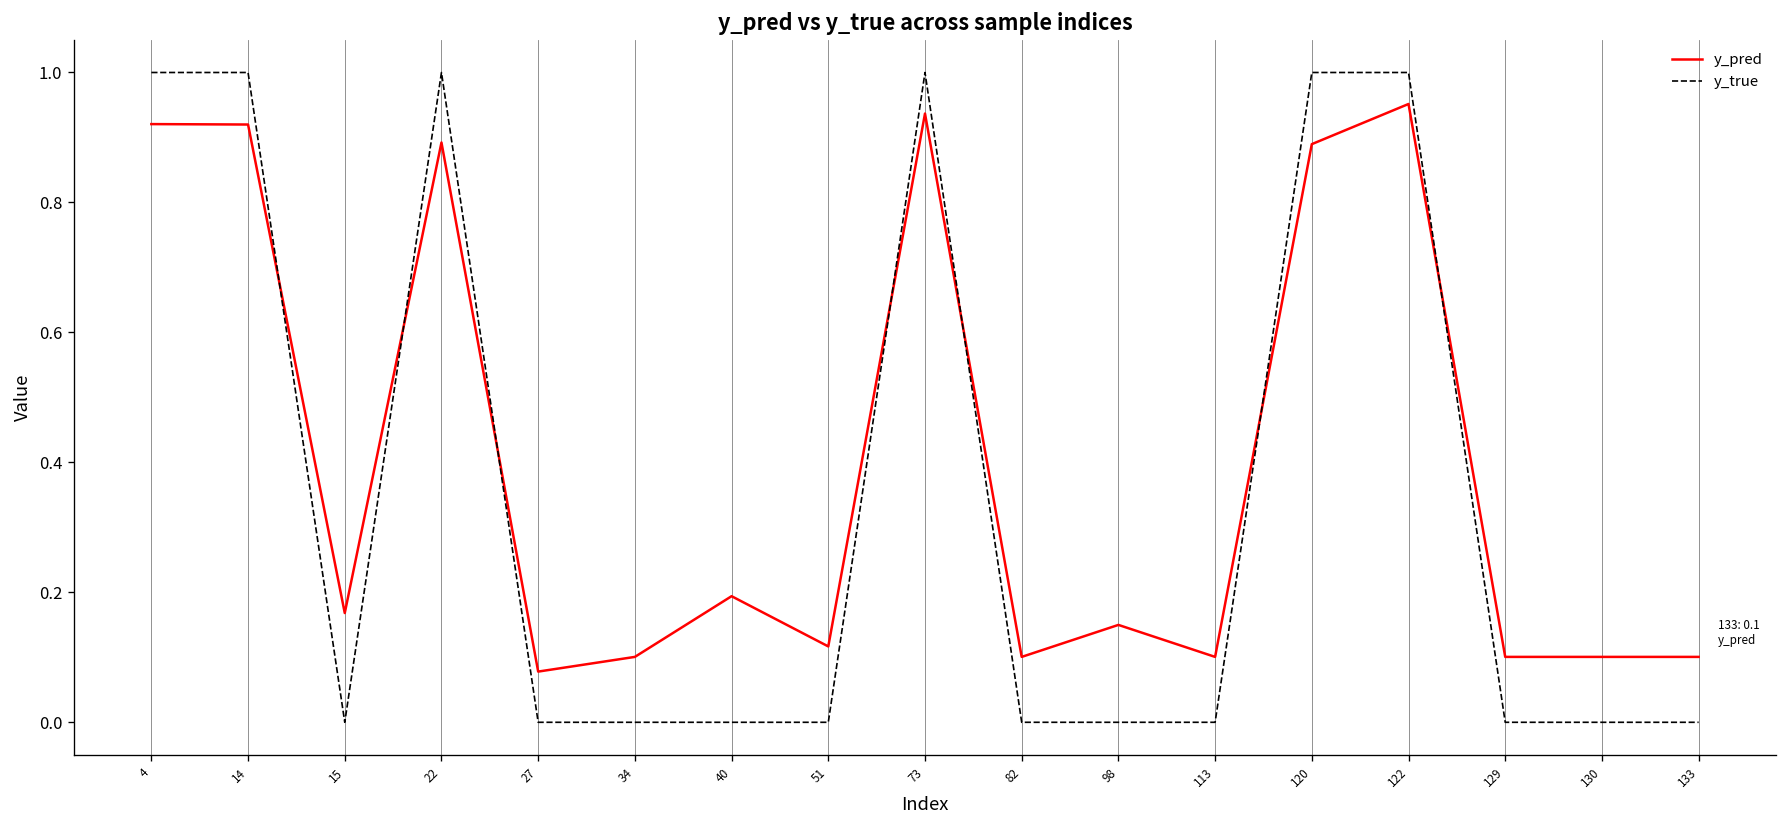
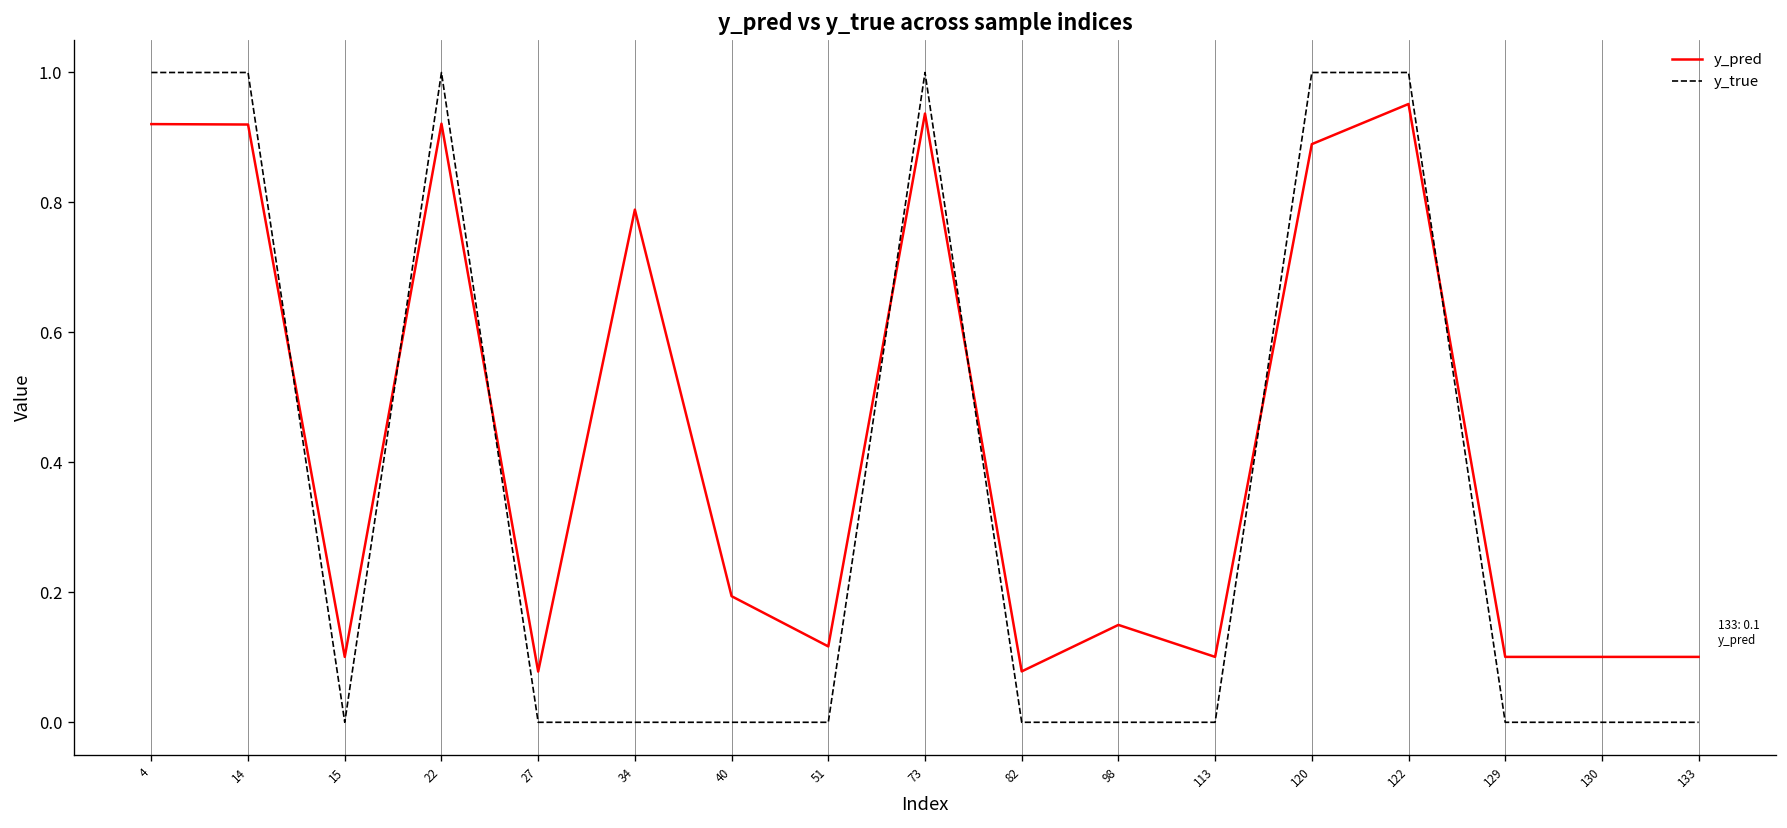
  {
    "y_pred": {
      "4": 0.92,
      "14": 0.92,
-     "15": 0.17,
-     "22": 0.89,
+     "15": 0.10,
+     "22": 0.92,
      "27": 0.08,
-     "34": 0.10,
+     "34": 0.79,
      "40": 0.19,
      "51": 0.12,
      "73": 0.94,
-     "82": 0.10,
+     "82": 0.08,
      "98": 0.15,
      "113": 0.10,
      "120": 0.89,
      "122": 0.95,
      "129": 0.10,
      "130": 0.10
    },
    "y_true": {
      "4": 1.00,
      "14": 1.00,
      "15": 0.00,
      "22": 1.00,
      "27": 0.00,
      "34": 0.00,
      "40": 0.00,
      "51": 0.00,
      "73": 1.00,
      "82": 0.00,
      "98": 0.00,
      "113": 0.00,
      "120": 1.00,
      "122": 1.00,
      "129": 0.00,
      "130": 0.00,
      "133": 0.00
    }
  }
